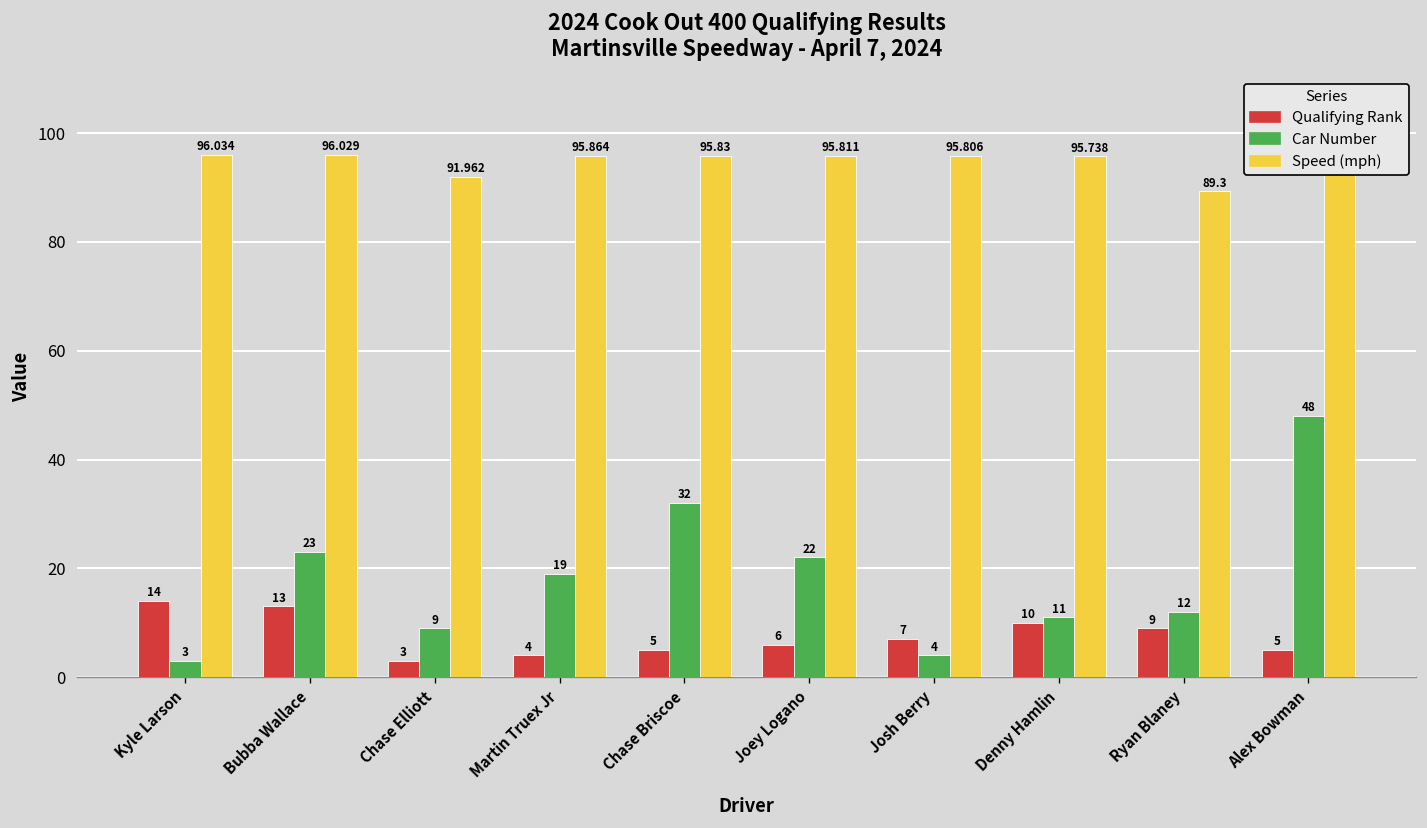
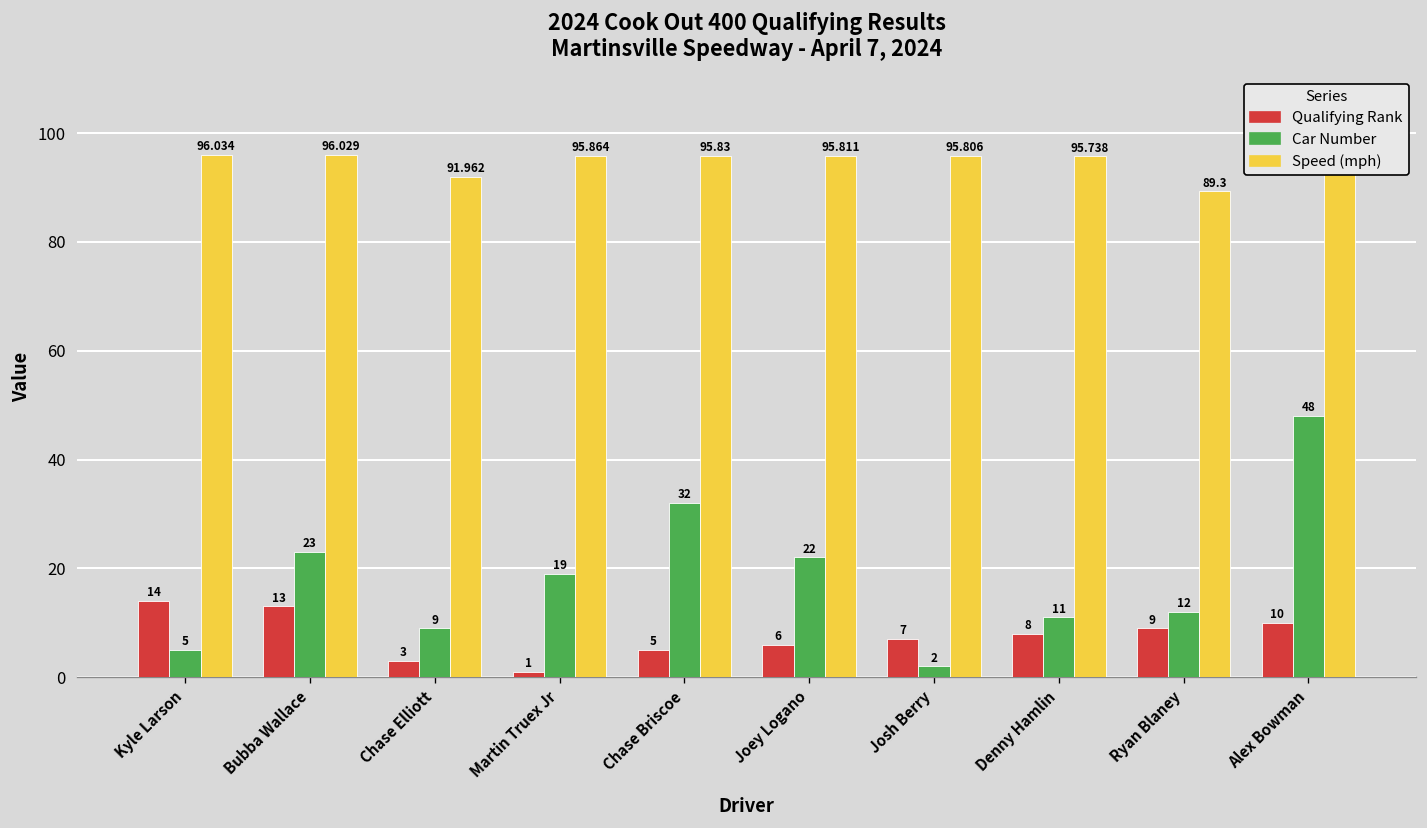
  {
    "Qualifying Rank": {
      "Kyle Larson": 14,
      "Bubba Wallace": 13,
      "Chase Elliott": 3,
-     "Martin Truex Jr": 4,
+     "Martin Truex Jr": 1,
      "Chase Briscoe": 5,
      "Joey Logano": 6,
      "Josh Berry": 7,
-     "Denny Hamlin": 10,
+     "Denny Hamlin": 8,
      "Ryan Blaney": 9,
-     "Alex Bowman": 5
+     "Alex Bowman": 10
    },
    "Car Number": {
-     "Kyle Larson": 3,
+     "Kyle Larson": 5,
      "Bubba Wallace": 23,
      "Chase Elliott": 9,
      "Martin Truex Jr": 19,
      "Chase Briscoe": 32,
      "Joey Logano": 22,
-     "Josh Berry": 4,
+     "Josh Berry": 2,
      "Denny Hamlin": 11,
      "Ryan Blaney": 12,
      "Alex Bowman": 48
    },
    "Speed (mph)": {
      "Kyle Larson": 96.034,
      "Bubba Wallace": 96.029,
      "Chase Elliott": 91.962,
      "Martin Truex Jr": 95.864,
      "Chase Briscoe": 95.83,
      "Joey Logano": 95.811,
      "Josh Berry": 95.806,
      "Denny Hamlin": 95.738,
      "Ryan Blaney": 89.3
    }
  }
